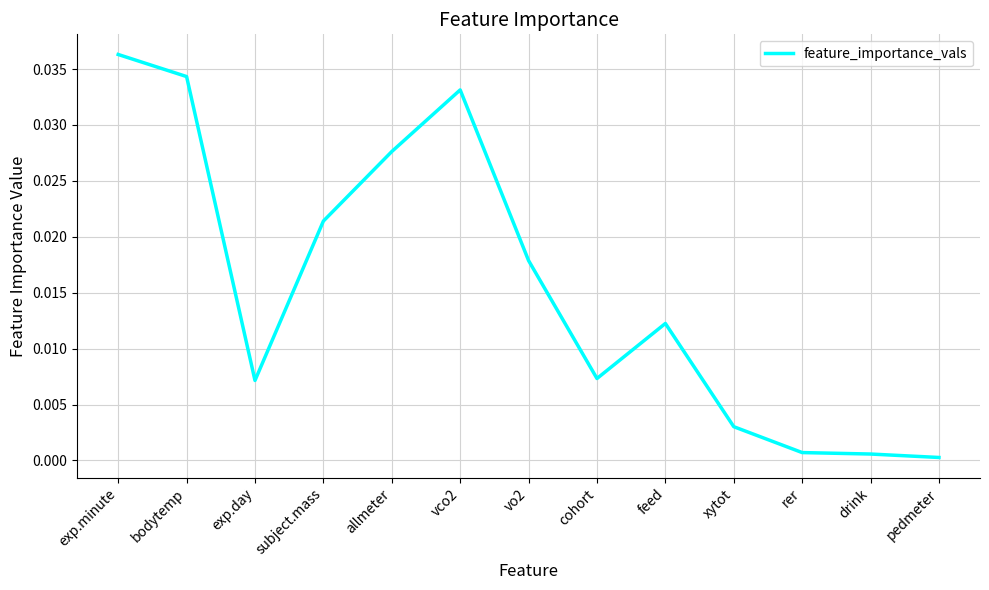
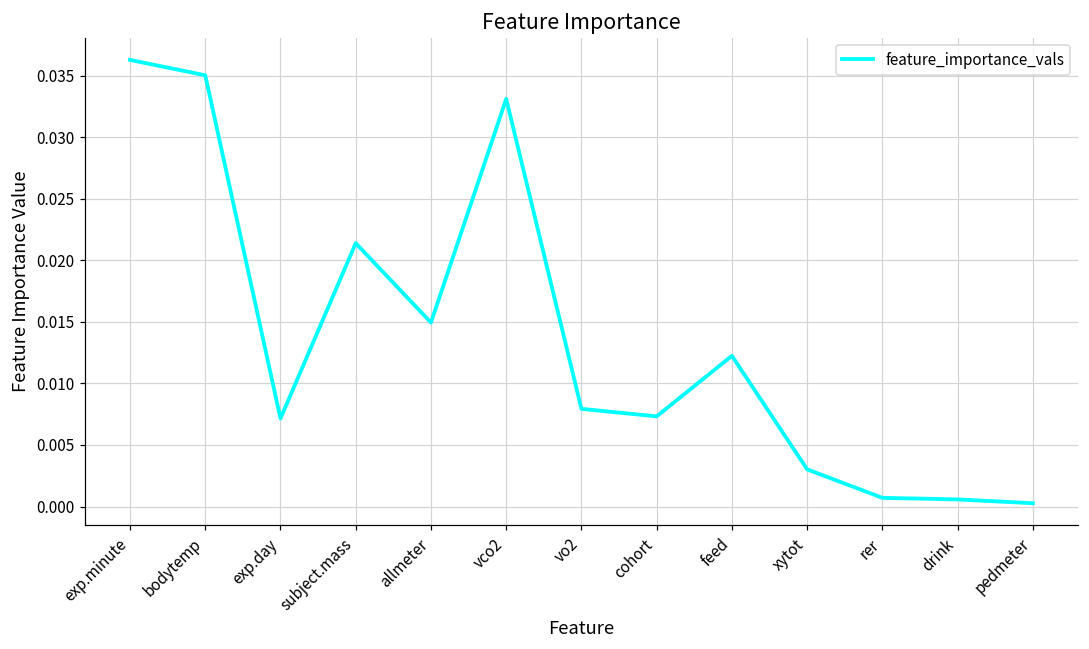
  {
    "exp.minute": 0.0363,
-   "bodytemp": 0.0343,
+   "bodytemp": 0.0351,
    "exp.day": 0.0072,
    "subject.mass": 0.0214,
-   "allmeter": 0.0276,
+   "allmeter": 0.0150,
    "vco2": 0.0331,
-   "vo2": 0.0179,
+   "vo2": 0.0079,
    "cohort": 0.0073,
    "feed": 0.0122,
    "xytot": 0.0030,
    "rer": 0.0007,
    "drink": 0.0006,
    "pedmeter": 0.0003
  }
